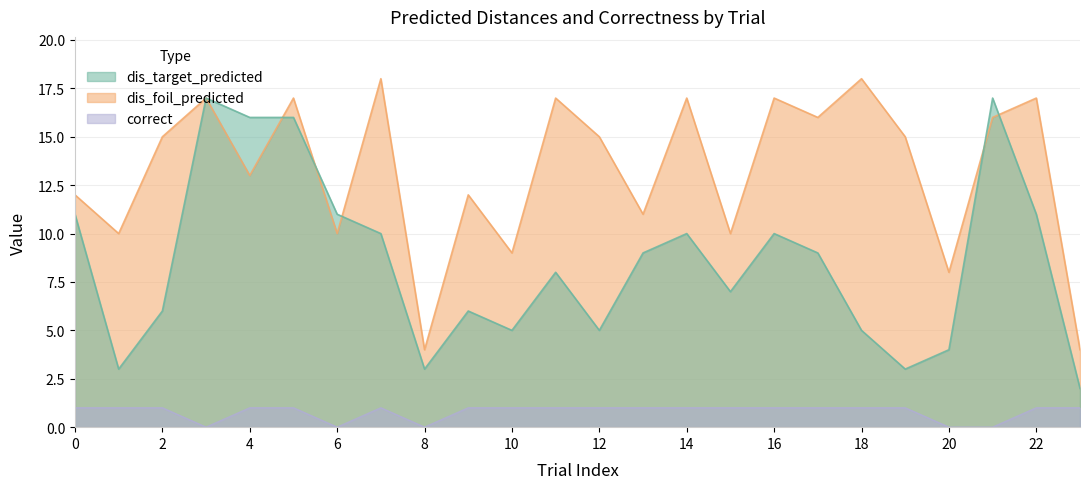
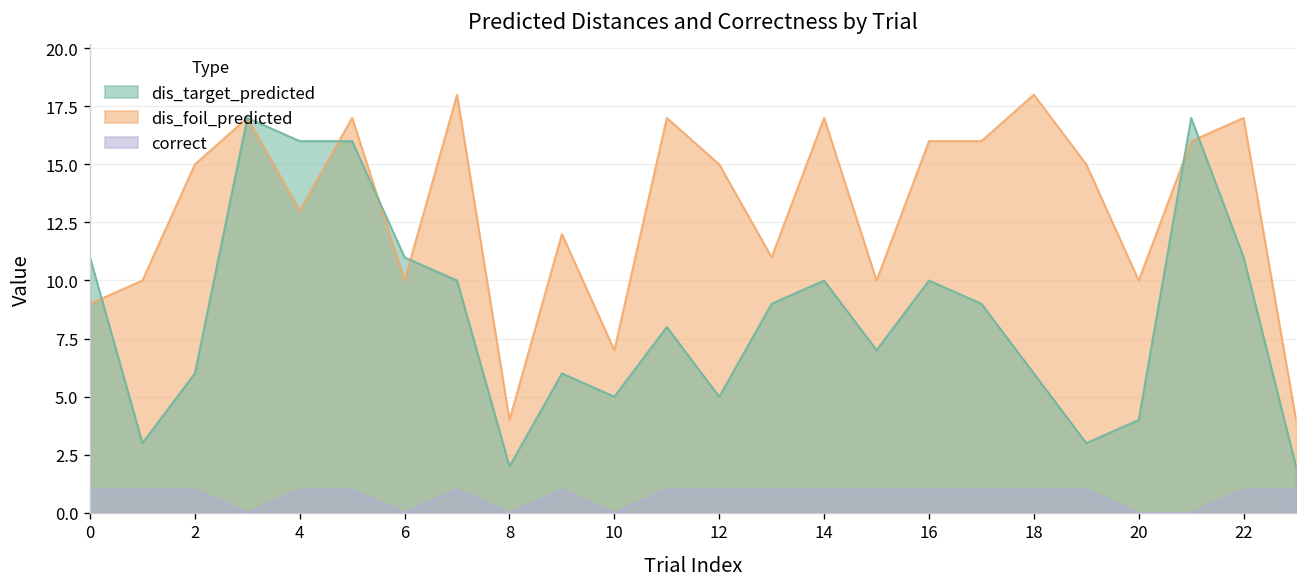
  {
    "dis_foil_predicted": {
-     "0": 12,
+     "0": 9,
      "2": 15,
      "4": 13,
      "6": 10,
      "8": 4,
-     "10": 9,
+     "10": 7,
      "12": 15,
      "14": 17,
-     "16": 17,
+     "16": 16,
      "18": 18,
-     "20": 8,
+     "20": 10,
      "22": 17
    },
    "dis_target_predicted": {
      "0": 11,
      "2": 6,
      "4": 16,
      "6": 11,
-     "8": 3,
+     "8": 2,
      "10": 5,
      "12": 5,
      "14": 10,
      "16": 10,
-     "18": 5,
+     "18": 6,
      "20": 4,
      "22": 11
    },
    "correct": {
      "0": 1,
      "2": 1,
      "4": 1,
      "6": 0,
      "8": 0,
-     "10": 1,
+     "10": 0,
      "12": 1,
      "14": 1,
      "16": 1,
      "18": 1,
      "20": 0,
      "22": 1
    }
  }
